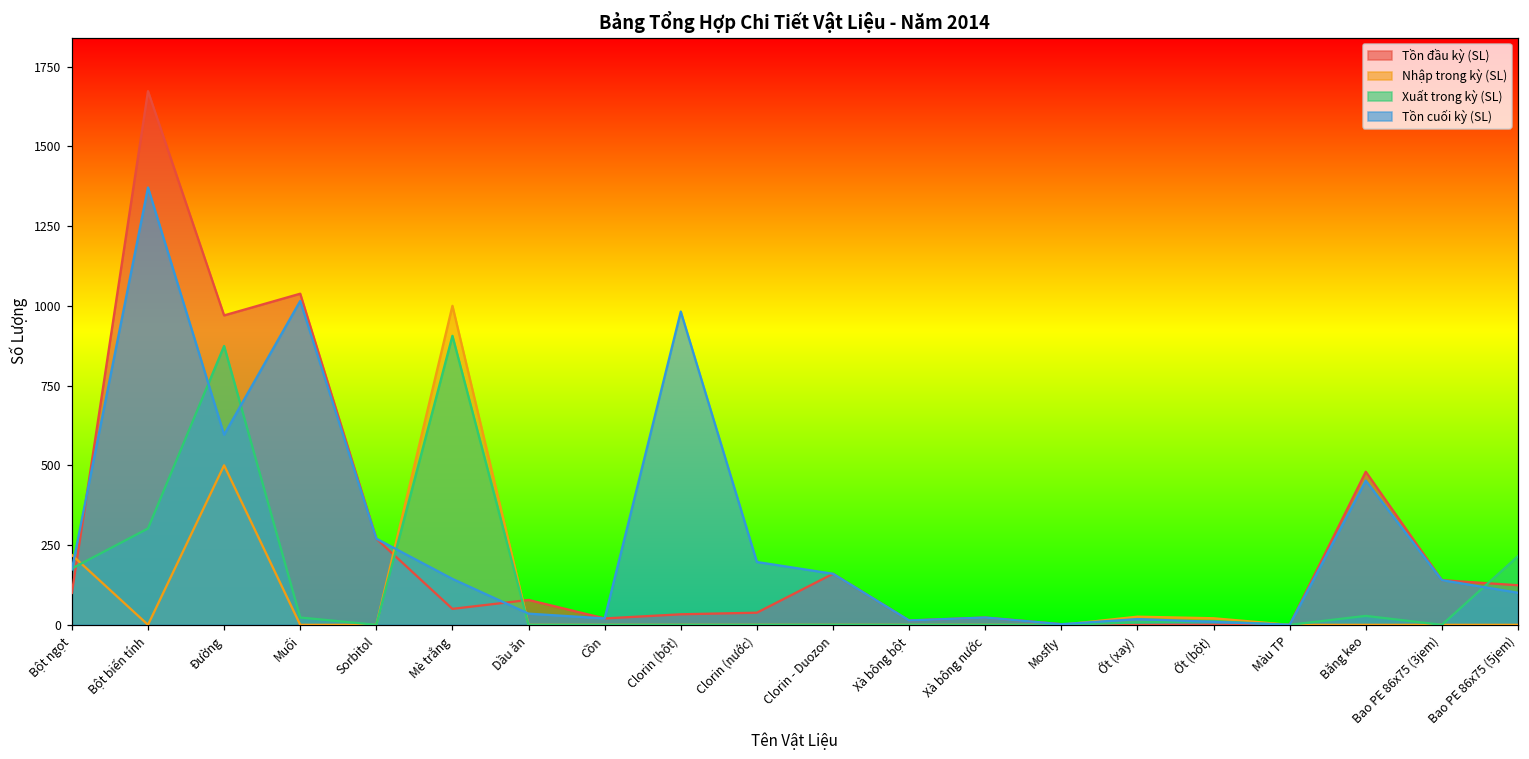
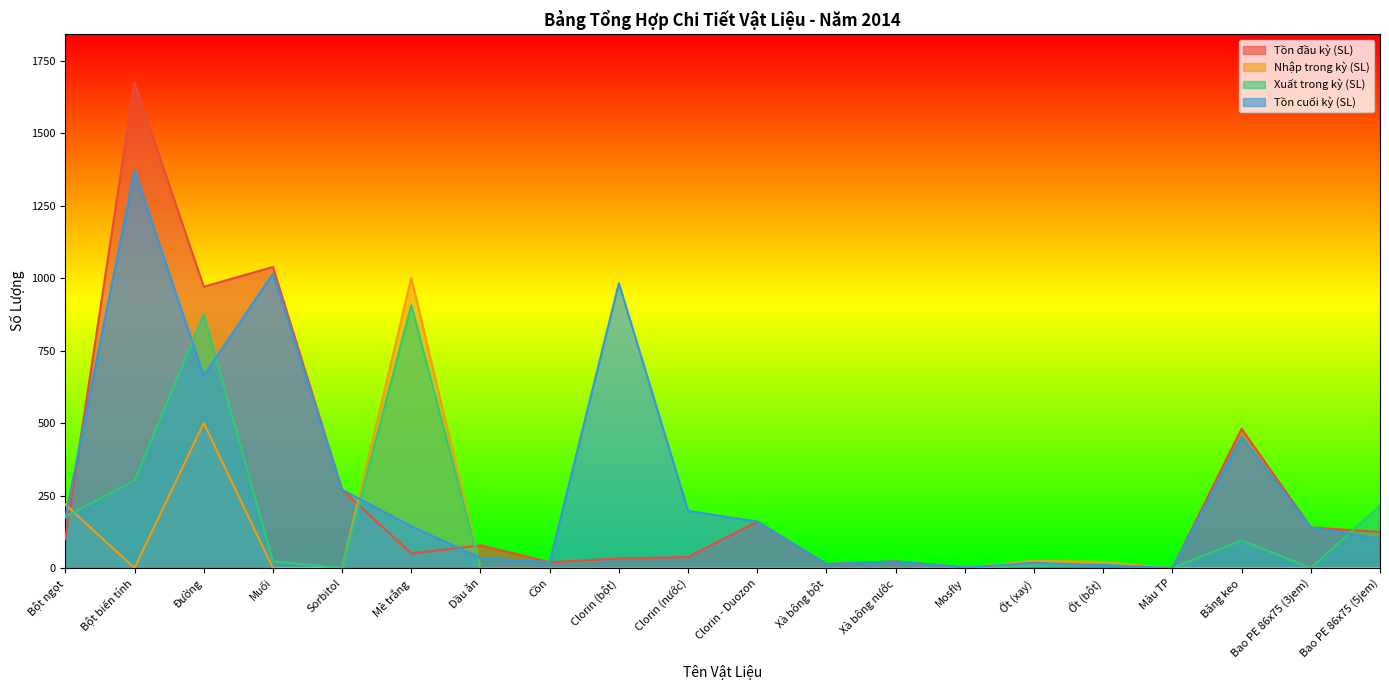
  {
    "Tồn đầu kỳ (SL)": {
      "Bột ngọt": 100,
      "Bột biến tính": 1670,
      "Đường": 970,
      "Muối": 1040,
      "Mè trắng": 50,
      "Dầu ăn": 80,
      "Clorin (bột)": 30,
      "Clorin (nước)": 40,
      "Ớt (bột)": 0,
      "Băng keo": 480,
      "Bao PE 86x75 (5jem)": 120
    },
    "Nhập trong kỳ (SL)": {
      "Bột ngọt": 220,
      "Bột biến tính": 0,
      "Đường": 500,
      "Muối": 0,
      "Mè trắng": 1000,
      "Ớt (bột)": 20,
      "Băng keo": 0,
      "Bao PE 86x75 (5jem)": 0
    },
    "Xuất trong kỳ (SL)": {
      "Bột biến tính": 300,
      "Đường": 870,
      "Muối": 20,
      "Mè trắng": 910,
-     "Băng keo": 30,
+     "Băng keo": 100,
      "Bao PE 86x75 (5jem)": 220
    },
    "Tồn cuối kỳ (SL)": {
      "Bột biến tính": 1370,
-     "Đường": 600,
+     "Đường": 660,
      "Muối": 1020,
      "Mè trắng": 140,
      "Dầu ăn": 40,
      "Clorin (bột)": 980,
      "Clorin (nước)": 200,
      "Băng keo": 450,
      "Bao PE 86x75 (5jem)": 100
    }
  }
